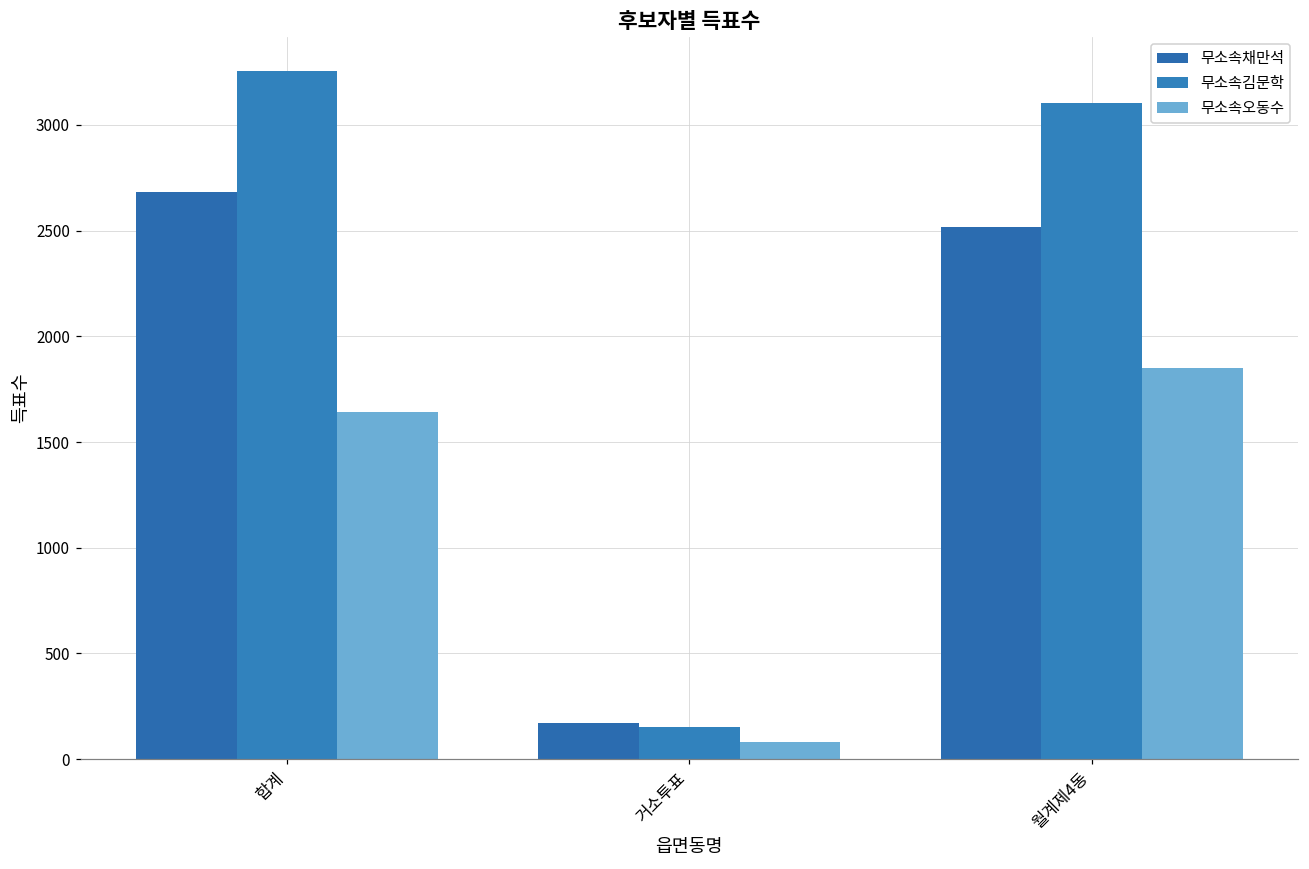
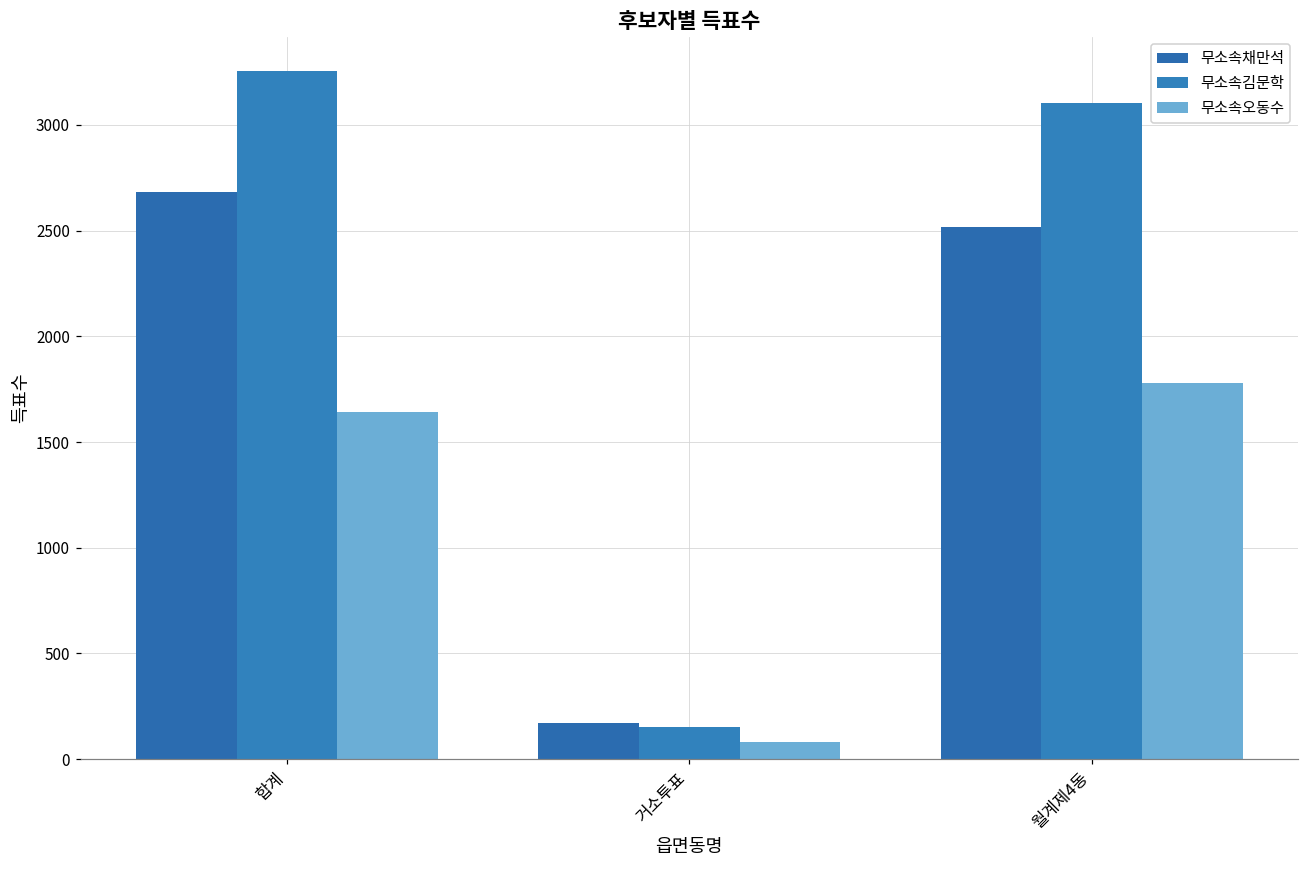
  {
    "무소속오동수": {
      "합계": 1640,
      "거소투표": 80,
-     "월계제4동": 1850
+     "월계제4동": 1780
    }
  }
